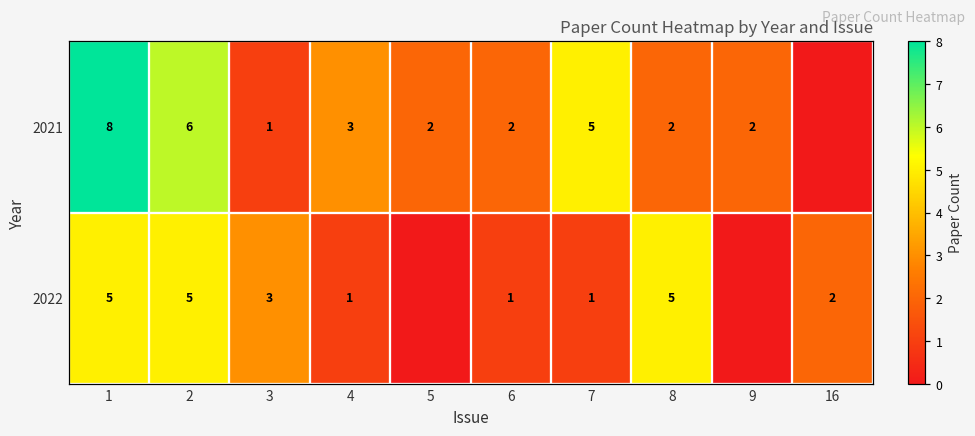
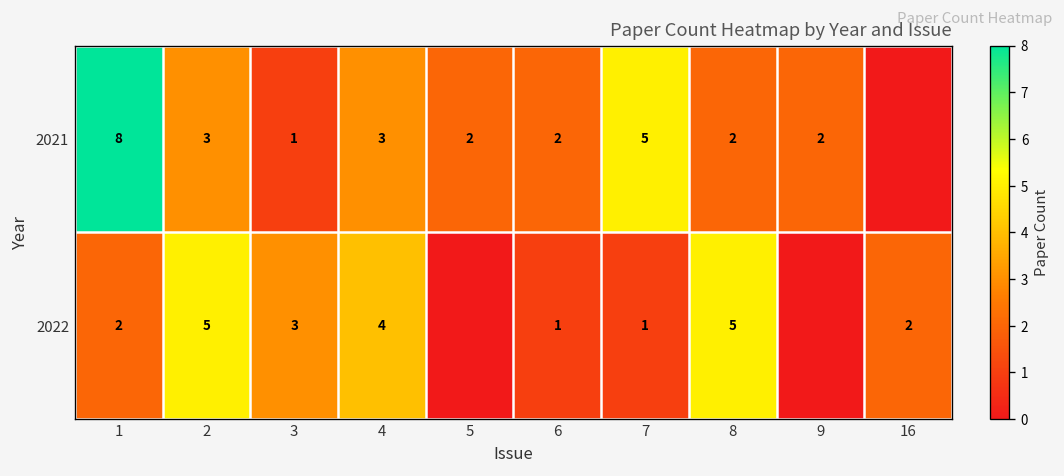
  {
    "2021": {
      "1": 8,
-     "2": 6,
+     "2": 3,
      "3": 1,
      "4": 3,
      "5": 2,
      "6": 2,
      "7": 5,
      "8": 2,
      "9": 2
    },
    "2022": {
-     "1": 5,
+     "1": 2,
      "2": 5,
      "3": 3,
-     "4": 1,
+     "4": 4,
      "6": 1,
      "7": 1,
      "8": 5,
      "16": 2
    }
  }
